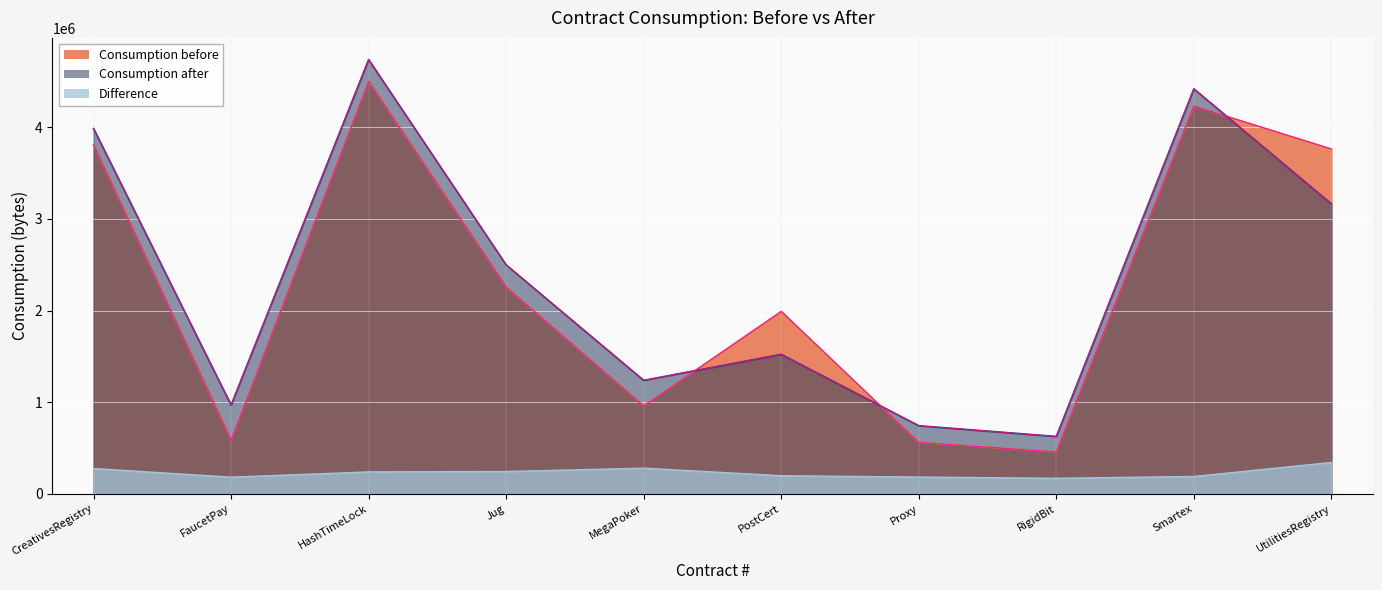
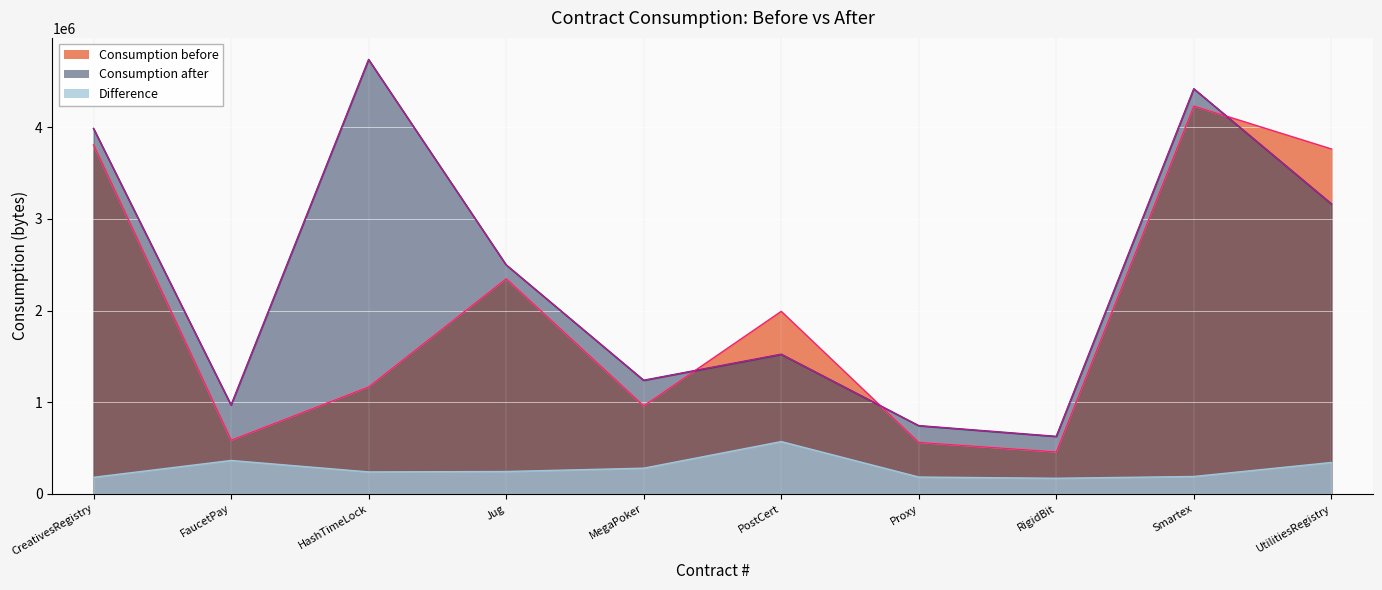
  {
    "Consumption before": {
      "CreativesRegistry": 3800000,
      "FaucetPay": 600000,
-     "HashTimeLock": 4500000,
-     "Jug": 2260000,
+     "HashTimeLock": 1200000,
+     "Jug": 2350000,
      "MegaPoker": 1000000,
      "PostCert": 2000000,
      "Proxy": 600000,
      "RigidBit": 500000,
      "Smartex": 4200000,
      "UtilitiesRegistry": 3800000
    },
    "Consumption after": {
      "CreativesRegistry": 4000000,
      "FaucetPay": 1000000,
      "HashTimeLock": 4700000,
      "Jug": 2500000,
      "MegaPoker": 1200000,
      "PostCert": 1500000,
      "Proxy": 700000,
      "RigidBit": 600000,
      "Smartex": 4400000,
      "UtilitiesRegistry": 3200000
    },
    "Difference": {
-     "CreativesRegistry": 300000,
-     "FaucetPay": 200000,
+     "CreativesRegistry": 200000,
+     "FaucetPay": 400000,
      "HashTimeLock": 200000,
      "Jug": 200000,
      "MegaPoker": 300000,
-     "PostCert": 200000,
+     "PostCert": 600000,
      "Proxy": 200000,
      "RigidBit": 200000,
      "Smartex": 200000,
      "UtilitiesRegistry": 300000
    }
  }
